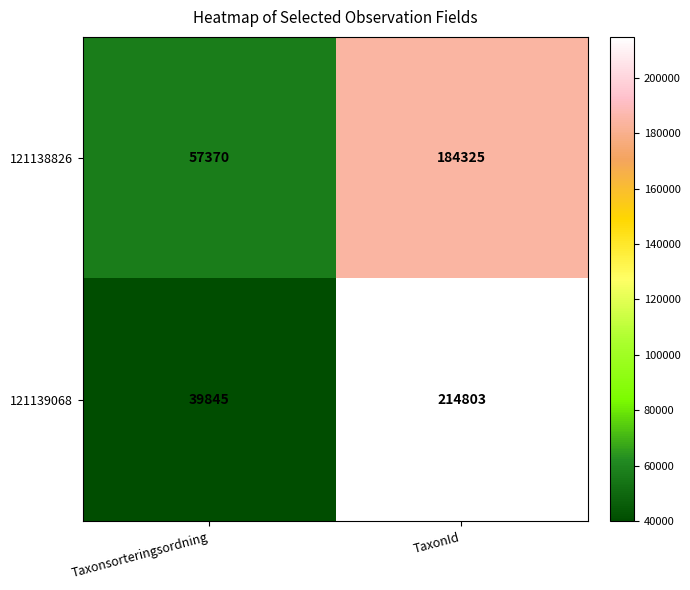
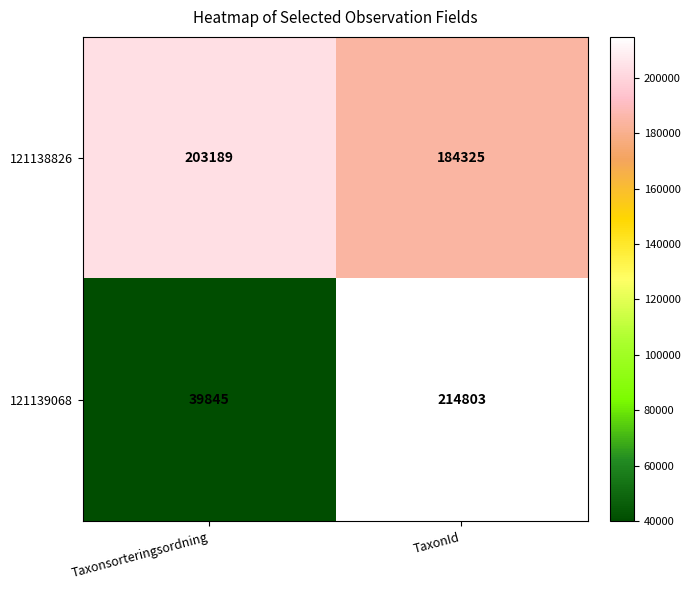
  {
    "121138826": {
-     "Taxonsorteringsordning": 57370,
+     "Taxonsorteringsordning": 203189,
      "TaxonId": 184325
    },
    "121139068": {
      "Taxonsorteringsordning": 39845,
      "TaxonId": 214803
    }
  }
